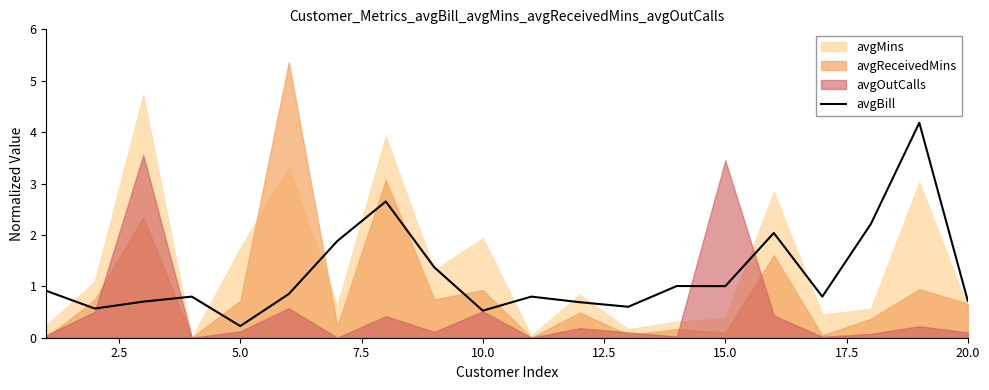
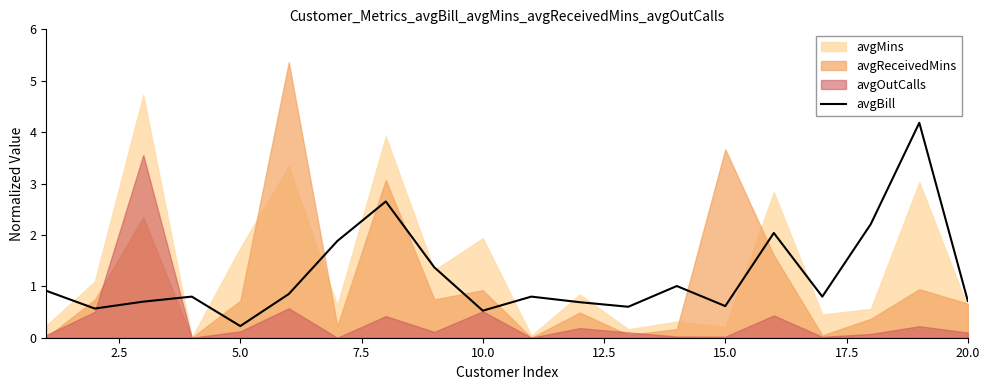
  {
    "avgBill": {
      "5.0": 0.2,
-     "15.0": 1.0,
+     "15.0": 0.6,
      "20.0": 0.7
    },
    "avgMins": {
      "5.0": 1.7,
      "10.0": 1.9,
-     "15.0": 0.4,
+     "15.0": 0.2,
      "20.0": 0.6
    },
    "avgReceivedMins": {
      "5.0": 0.7,
      "10.0": 0.9,
-     "15.0": 0.1,
+     "15.0": 3.7,
      "20.0": 0.7
    },
    "avgOutCalls": {
      "5.0": 0.1,
-     "15.0": 3.5,
+     "15.0": 0.0,
      "20.0": 0.1
    }
  }
